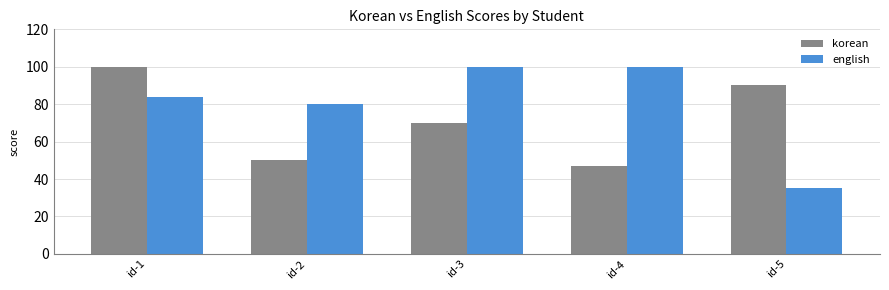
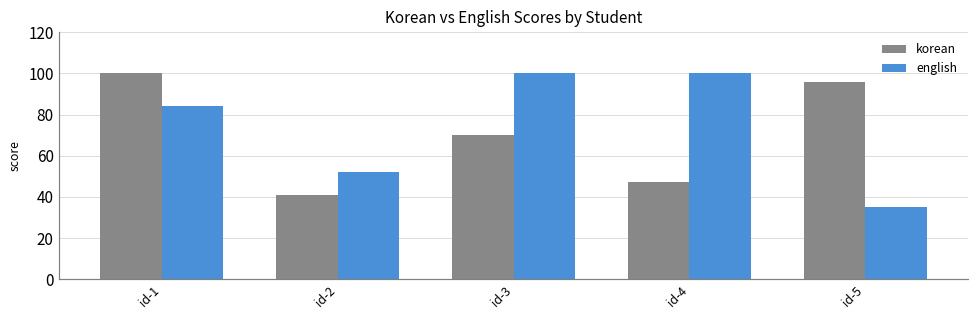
  {
    "korean": {
      "id-1": 100,
-     "id-2": 50,
+     "id-2": 41,
      "id-3": 70,
      "id-4": 47,
-     "id-5": 90
+     "id-5": 96
    },
    "english": {
      "id-1": 84,
-     "id-2": 80,
+     "id-2": 52,
      "id-3": 100,
      "id-4": 100,
      "id-5": 35
    }
  }
